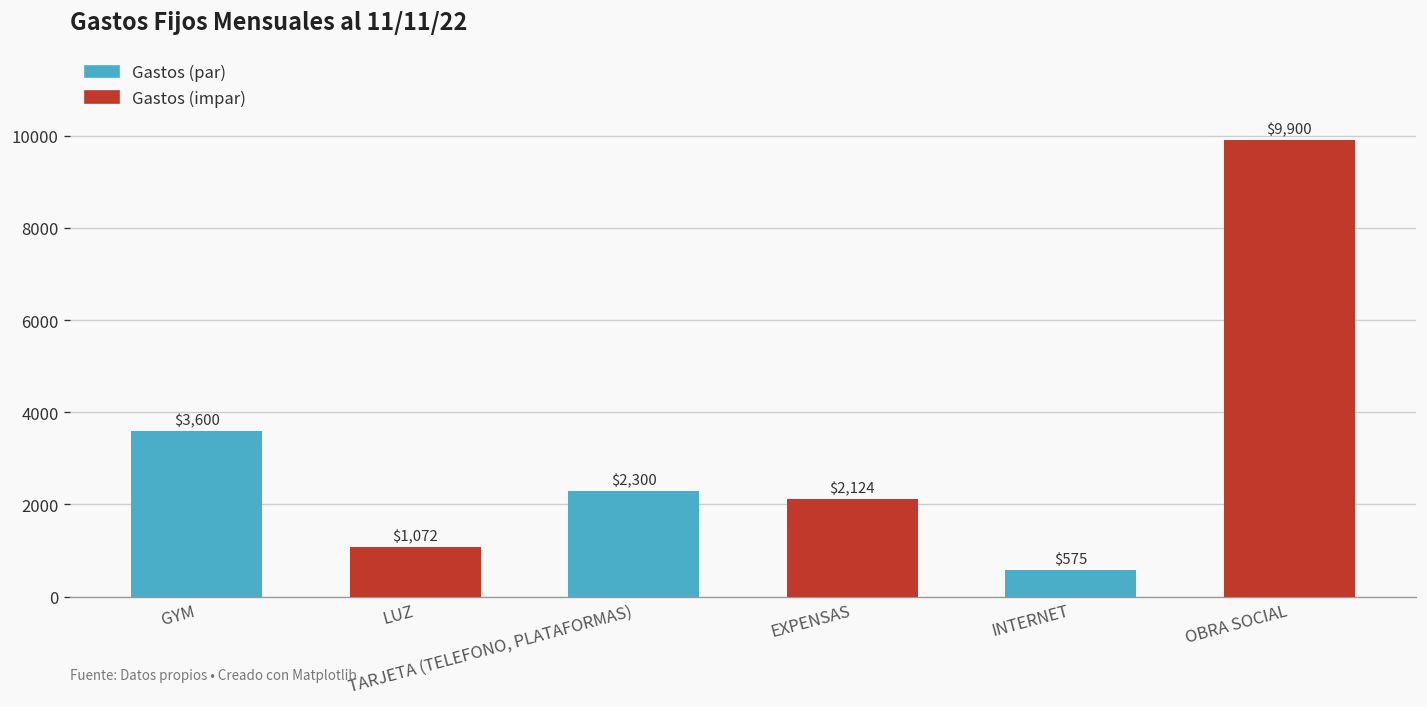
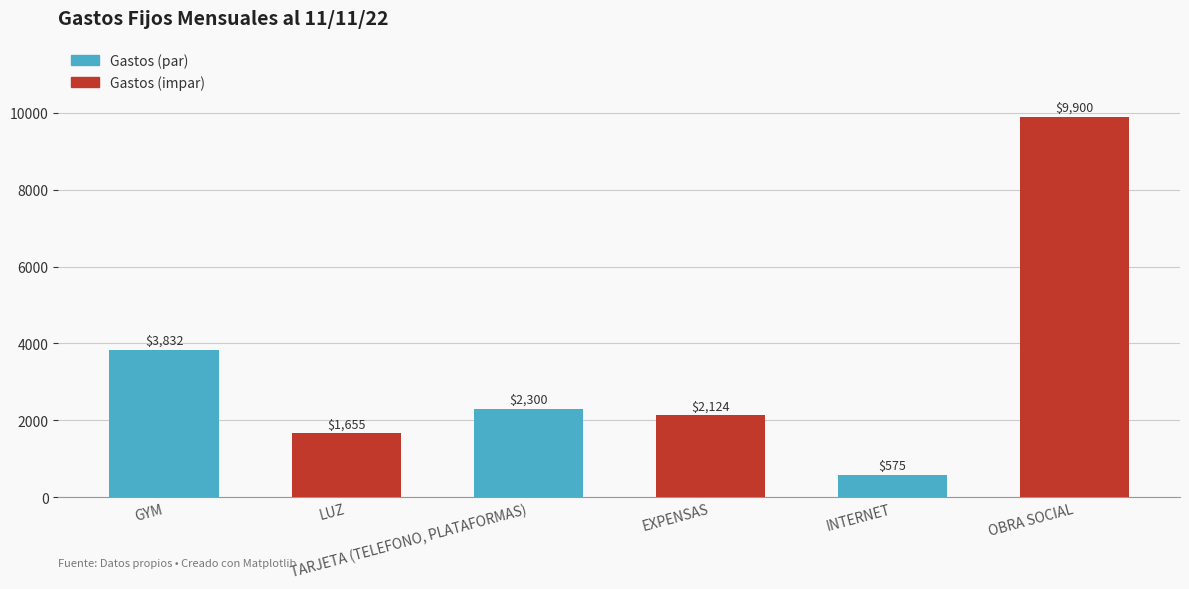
  {
-   "GYM": "$3,600",
-   "LUZ": "$1,072",
+   "GYM": "$3,832",
+   "LUZ": "$1,655",
    "TARJETA (TELEFONO, PLATAFORMAS)": "$2,300",
    "EXPENSAS": "$2,124",
    "INTERNET": "$575",
    "OBRA SOCIAL": "$9,900"
  }
